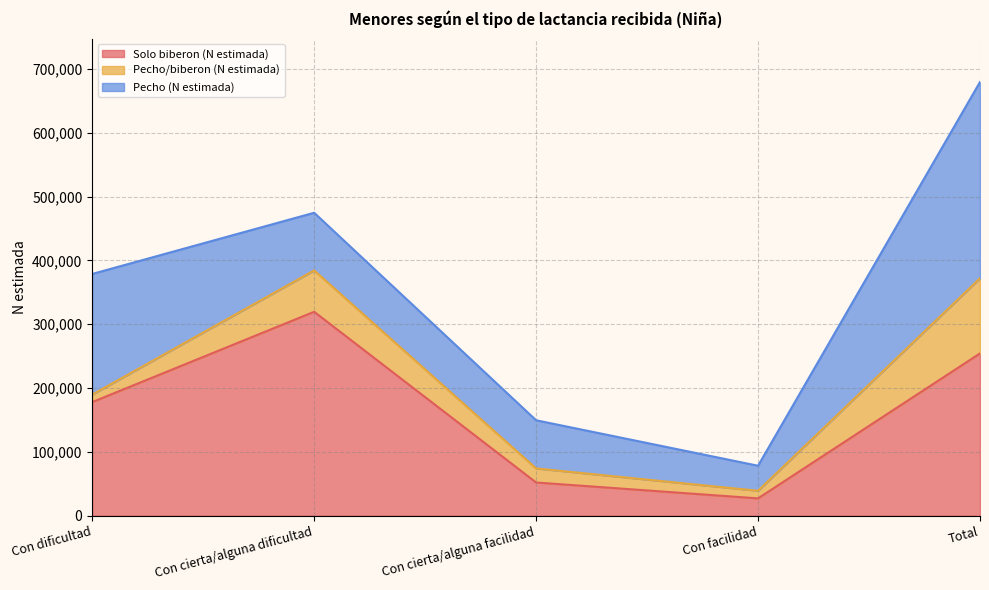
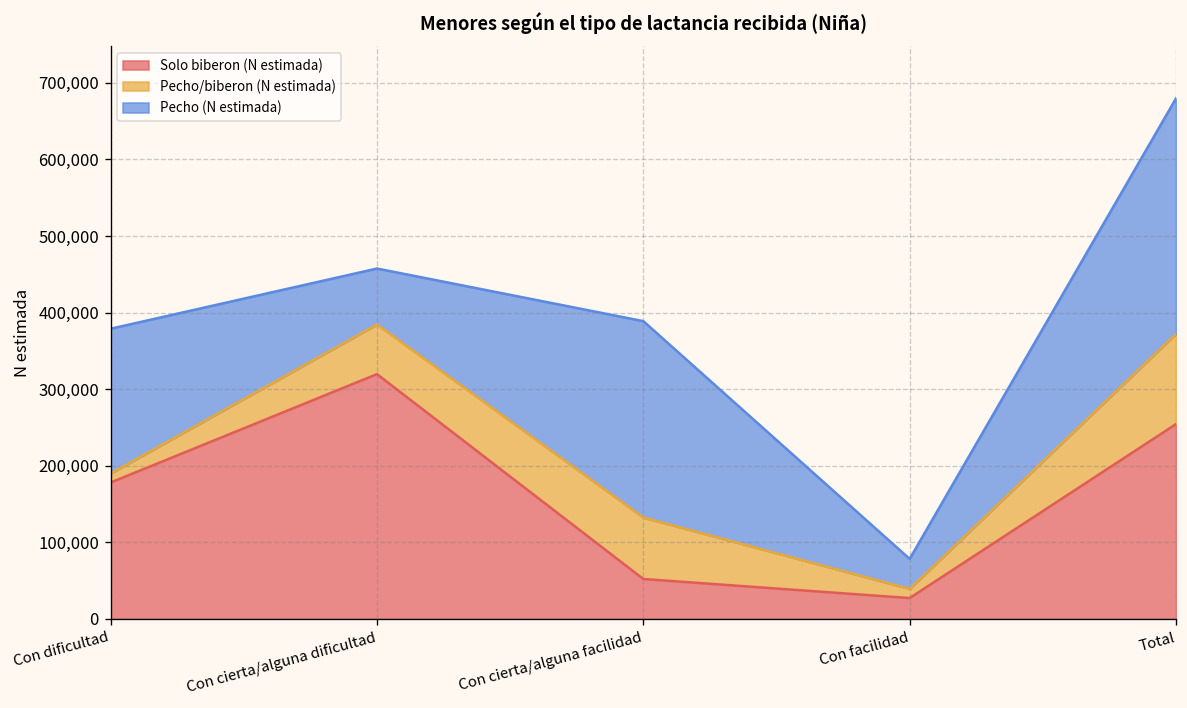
  {
    "Solo biberon (N estimada)": {
      "Con dificultad": "180,000",
      "Con cierta/alguna dificultad": "320,000",
      "Con cierta/alguna facilidad": "50,000",
      "Con facilidad": "30,000",
      "Total": "250,000"
    },
    "Pecho/biberon (N estimada)": {
      "Con dificultad": "10,000",
      "Con cierta/alguna dificultad": "60,000",
-     "Con cierta/alguna facilidad": "20,000",
+     "Con cierta/alguna facilidad": "80,000",
      "Con facilidad": "10,000",
      "Total": "120,000"
    },
    "Pecho (N estimada)": {
      "Con dificultad": "190,000",
-     "Con cierta/alguna dificultad": "90,000",
-     "Con cierta/alguna facilidad": "80,000",
+     "Con cierta/alguna dificultad": "70,000",
+     "Con cierta/alguna facilidad": "260,000",
      "Con facilidad": "40,000",
      "Total": "310,000"
    }
  }
